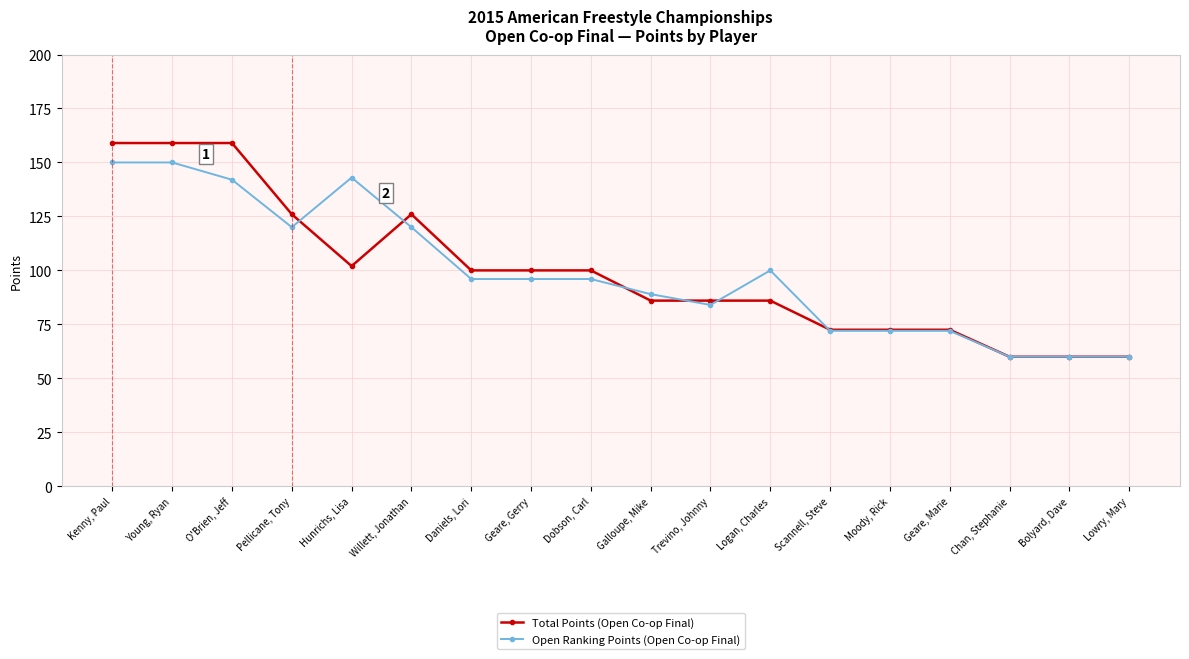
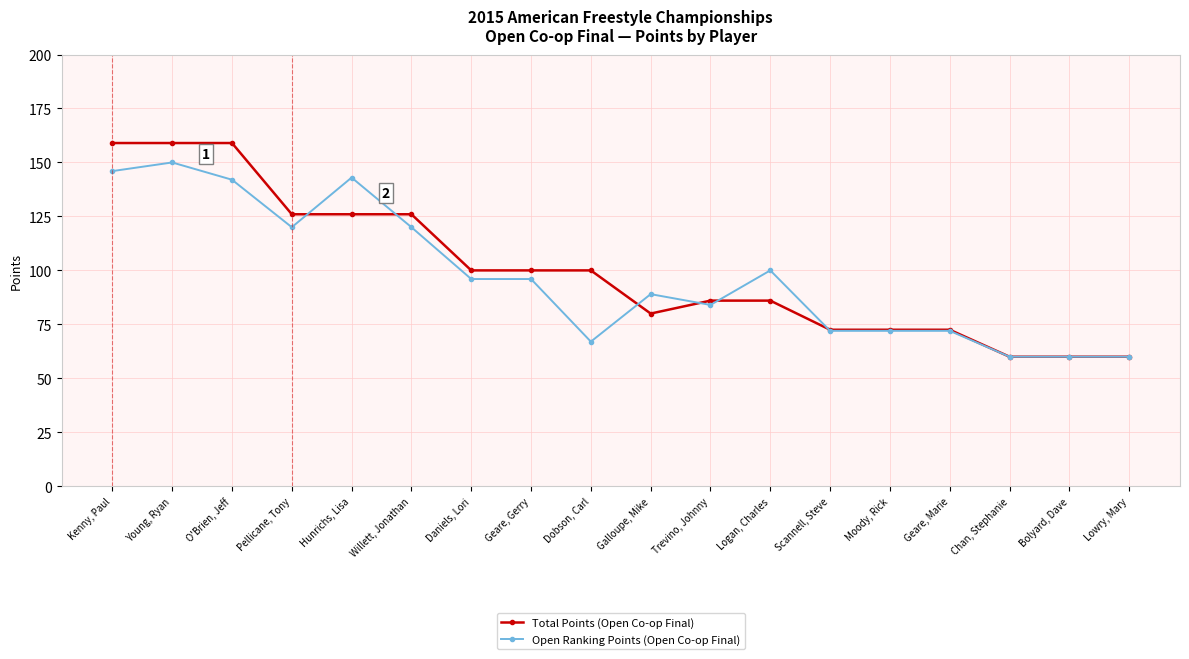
  {
    "Total Points (Open Co-op Final)": {
      "Kenny, Paul": 159,
      "Young, Ryan": 159,
      "Pellicane, Tony": 126,
-     "Hunrichs, Lisa": 102,
+     "Hunrichs, Lisa": 126,
      "Willett, Jonathan": 126,
      "Daniels, Lori": 100,
      "Geare, Gerry": 100,
      "Dobson, Carl": 100,
-     "Galloupe, Mike": 86,
+     "Galloupe, Mike": 80,
      "Trevino, Johnny": 86,
      "Logan, Charles": 86
    },
    "Open Ranking Points (Open Co-op Final)": {
-     "Kenny, Paul": 150,
+     "Kenny, Paul": 146,
      "Young, Ryan": 150,
      "O'Brien, Jeff": 142,
      "Pellicane, Tony": 120,
      "Hunrichs, Lisa": 143,
      "Willett, Jonathan": 120,
      "Daniels, Lori": 96,
      "Geare, Gerry": 96,
-     "Dobson, Carl": 96,
+     "Dobson, Carl": 67,
      "Galloupe, Mike": 89,
      "Trevino, Johnny": 84,
      "Logan, Charles": 100
    }
  }
